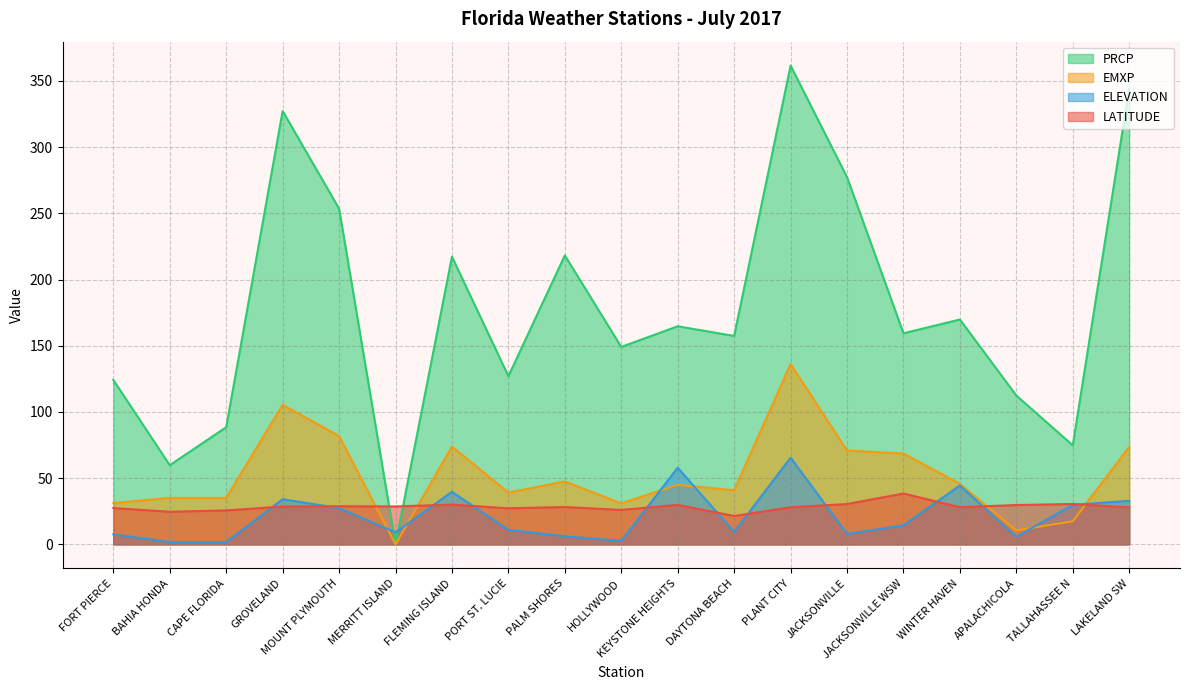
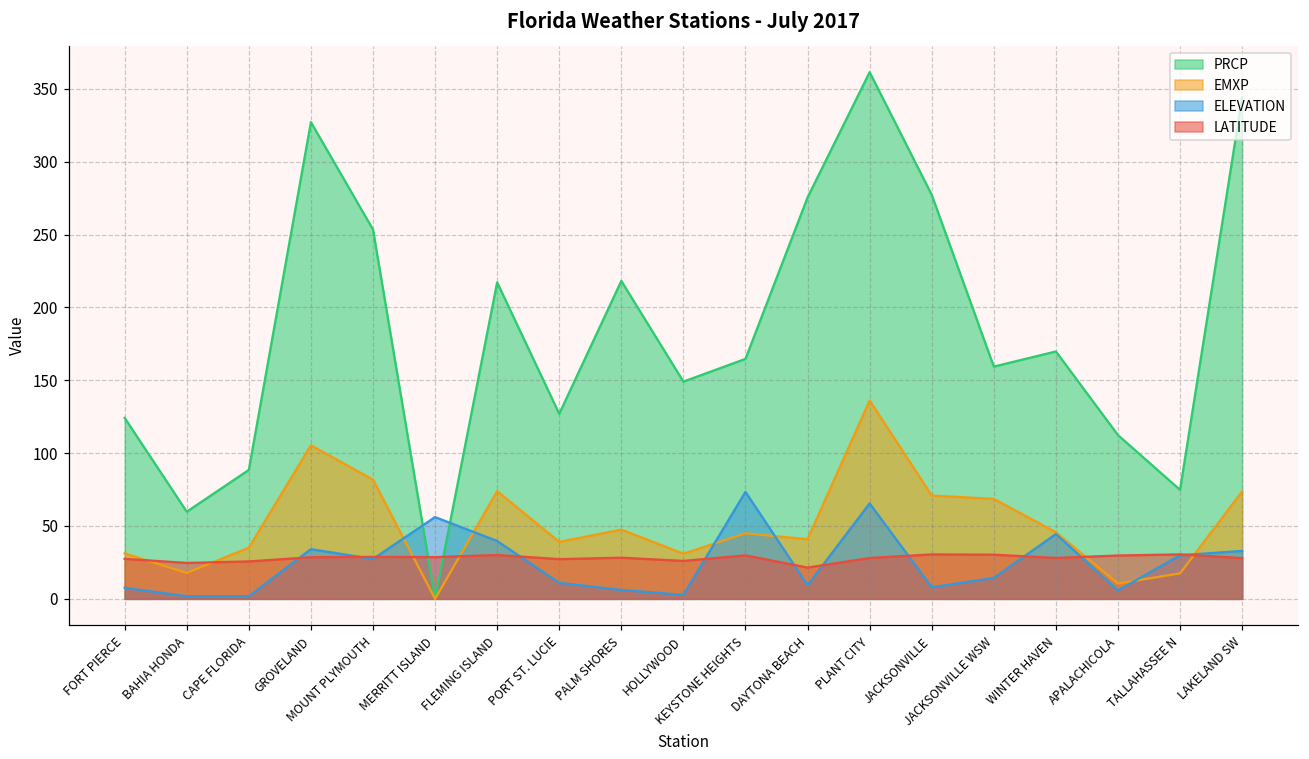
  {
    "PRCP": {
      "FORT PIERCE": 124,
      "BAHIA HONDA": 60,
      "CAPE FLORIDA": 89,
      "GROVELAND": 327,
      "MOUNT PLYMOUTH": 254,
      "FLEMING ISLAND": 217,
      "PORT ST. LUCIE": 127,
      "PALM SHORES": 218,
      "HOLLYWOOD": 149,
      "KEYSTONE HEIGHTS": 165,
-     "DAYTONA BEACH": 157,
+     "DAYTONA BEACH": 276,
      "PLANT CITY": 362,
      "JACKSONVILLE": 277,
      "JACKSONVILLE WSW": 159,
      "WINTER HAVEN": 170,
      "APALACHICOLA": 112,
      "TALLAHASSEE N": 75
    },
    "EMXP": {
      "FORT PIERCE": 31,
-     "BAHIA HONDA": 35,
+     "BAHIA HONDA": 18,
      "CAPE FLORIDA": 35,
      "GROVELAND": 105,
      "MOUNT PLYMOUTH": 82,
      "FLEMING ISLAND": 74,
      "PORT ST. LUCIE": 39,
      "PALM SHORES": 48,
      "HOLLYWOOD": 31,
      "KEYSTONE HEIGHTS": 45,
      "DAYTONA BEACH": 41,
      "PLANT CITY": 136,
      "JACKSONVILLE": 71,
      "JACKSONVILLE WSW": 69,
      "APALACHICOLA": 11,
      "TALLAHASSEE N": 18,
      "LAKELAND SW": 74
    },
    "ELEVATION": {
      "FORT PIERCE": 8,
      "BAHIA HONDA": 2,
      "CAPE FLORIDA": 2,
      "GROVELAND": 34,
-     "MERRITT ISLAND": 9,
+     "MERRITT ISLAND": 56,
      "FLEMING ISLAND": 40,
      "PORT ST. LUCIE": 11,
      "PALM SHORES": 6,
      "HOLLYWOOD": 3,
-     "KEYSTONE HEIGHTS": 58,
+     "KEYSTONE HEIGHTS": 73,
      "DAYTONA BEACH": 9,
      "PLANT CITY": 66,
      "JACKSONVILLE": 8,
      "JACKSONVILLE WSW": 14,
      "APALACHICOLA": 6,
      "LAKELAND SW": 33
    },
    "LATITUDE": {
      "FORT PIERCE": 27,
      "BAHIA HONDA": 25,
      "CAPE FLORIDA": 26,
      "GROVELAND": 29,
      "MERRITT ISLAND": 29,
      "FLEMING ISLAND": 30,
      "PORT ST. LUCIE": 27,
      "PALM SHORES": 28,
      "HOLLYWOOD": 26,
      "KEYSTONE HEIGHTS": 30,
      "DAYTONA BEACH": 21,
      "PLANT CITY": 28,
      "JACKSONVILLE": 30,
-     "JACKSONVILLE WSW": 38,
+     "JACKSONVILLE WSW": 30,
      "WINTER HAVEN": 28,
      "APALACHICOLA": 30,
      "LAKELAND SW": 28
    }
  }
